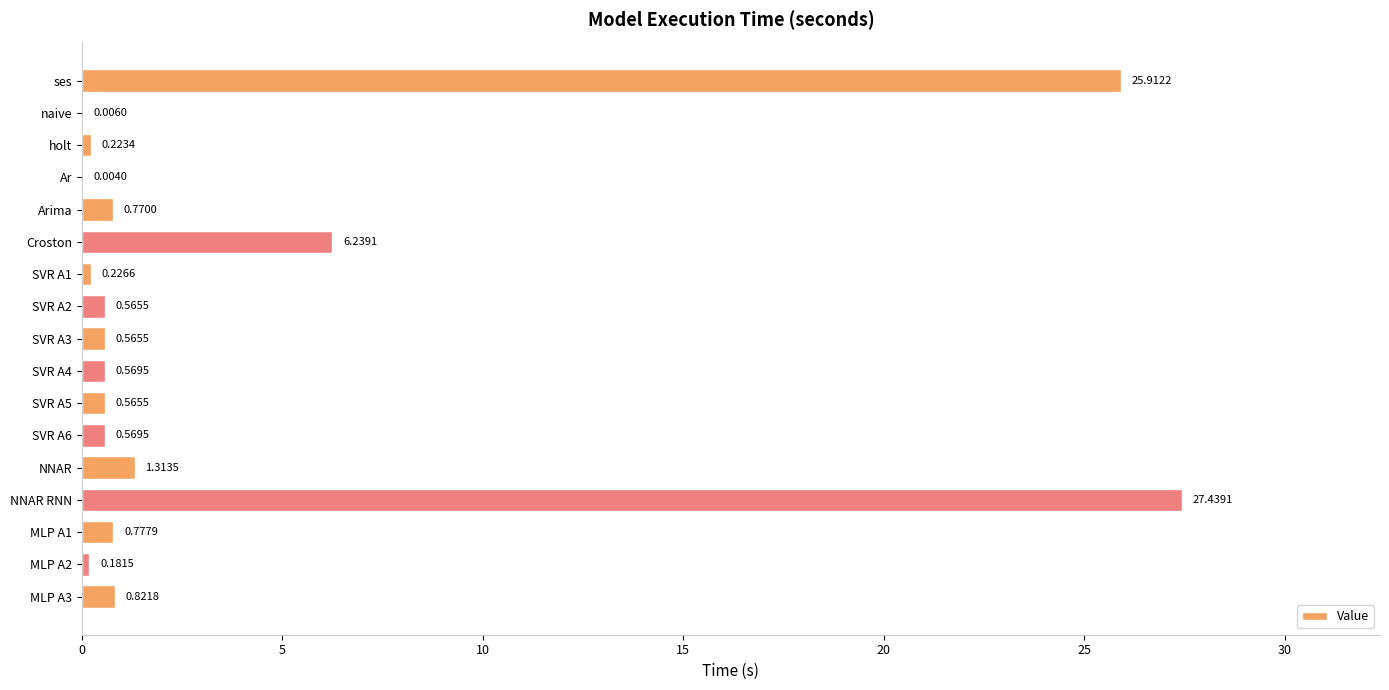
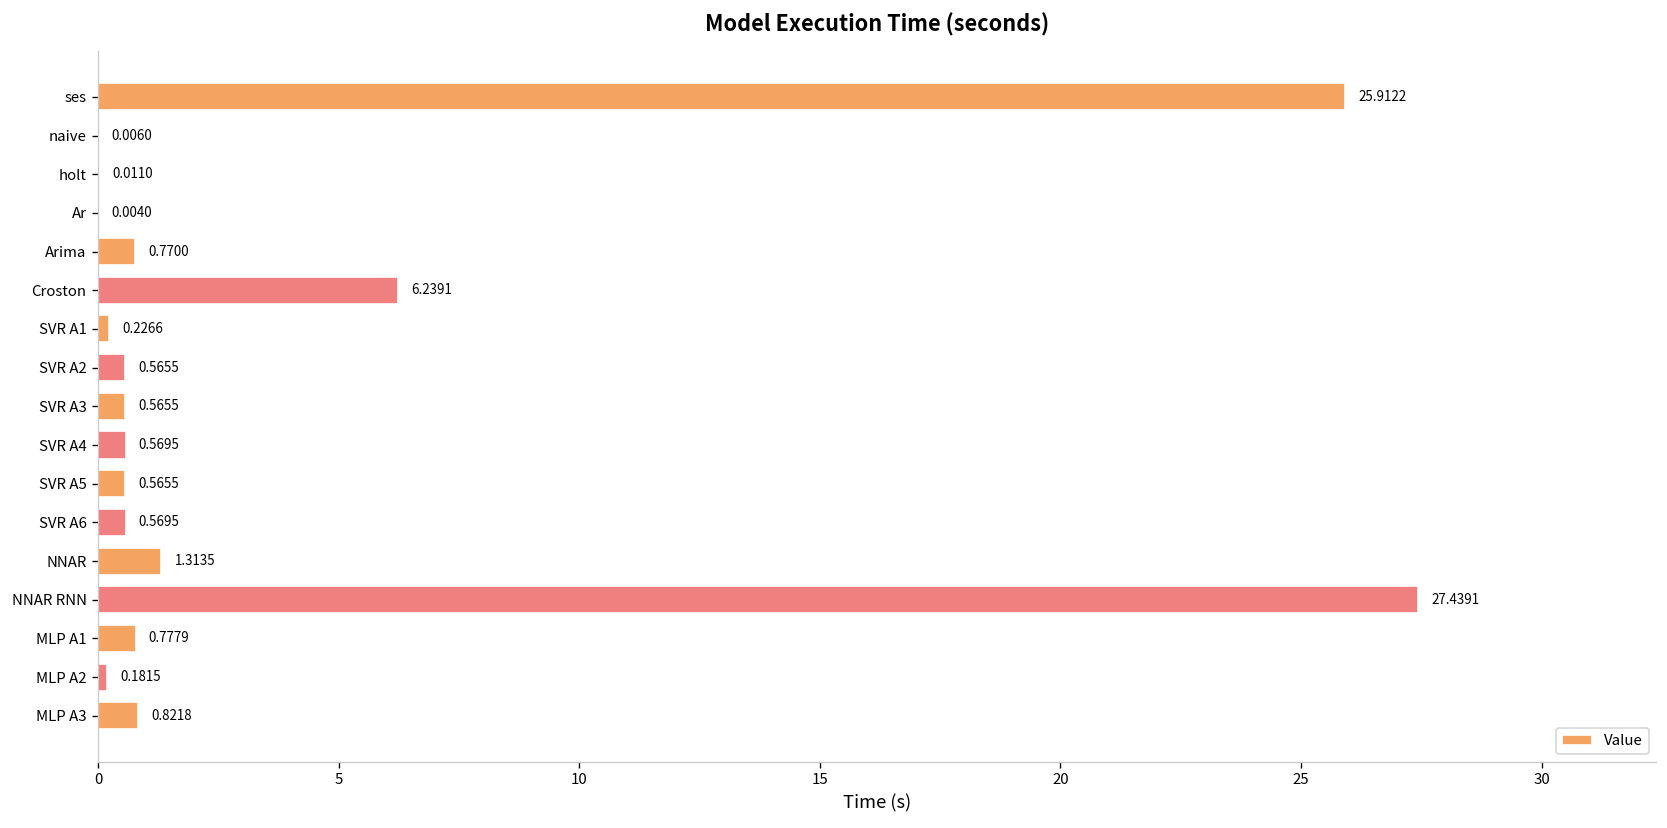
  {
    "ses": 25.9122,
    "naive": 0.0060,
-   "holt": 0.2234,
+   "holt": 0.0110,
    "Ar": 0.0040,
    "Arima": 0.7700,
    "Croston": 6.2391,
    "SVR A1": 0.2266,
    "SVR A2": 0.5655,
    "SVR A3": 0.5655,
    "SVR A4": 0.5695,
    "SVR A5": 0.5655,
    "SVR A6": 0.5695,
    "NNAR": 1.3135,
    "NNAR RNN": 27.4391,
    "MLP A1": 0.7779,
    "MLP A2": 0.1815,
    "MLP A3": 0.8218
  }
